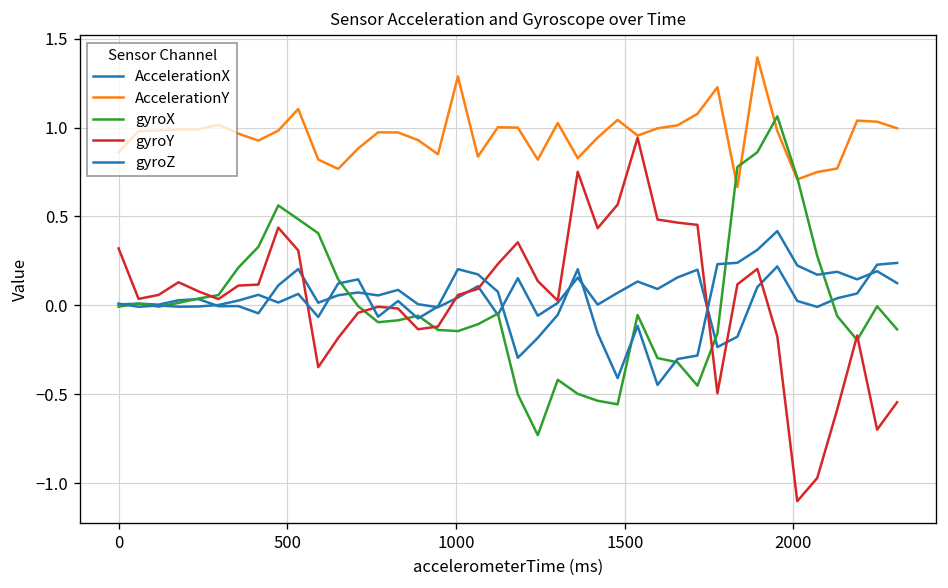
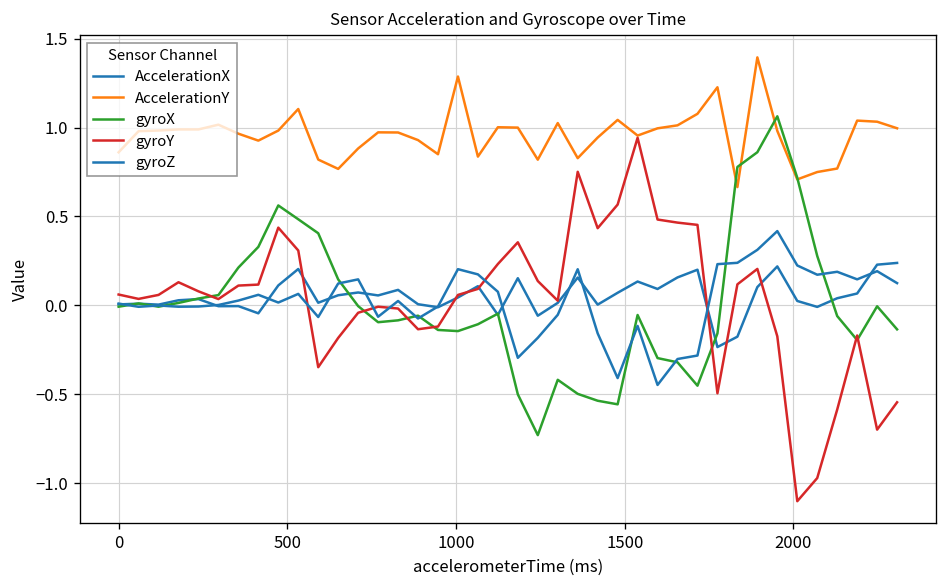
  {
    "gyroY": {
-     "0": 0.32
+     "0": 0.06
    }
  }
